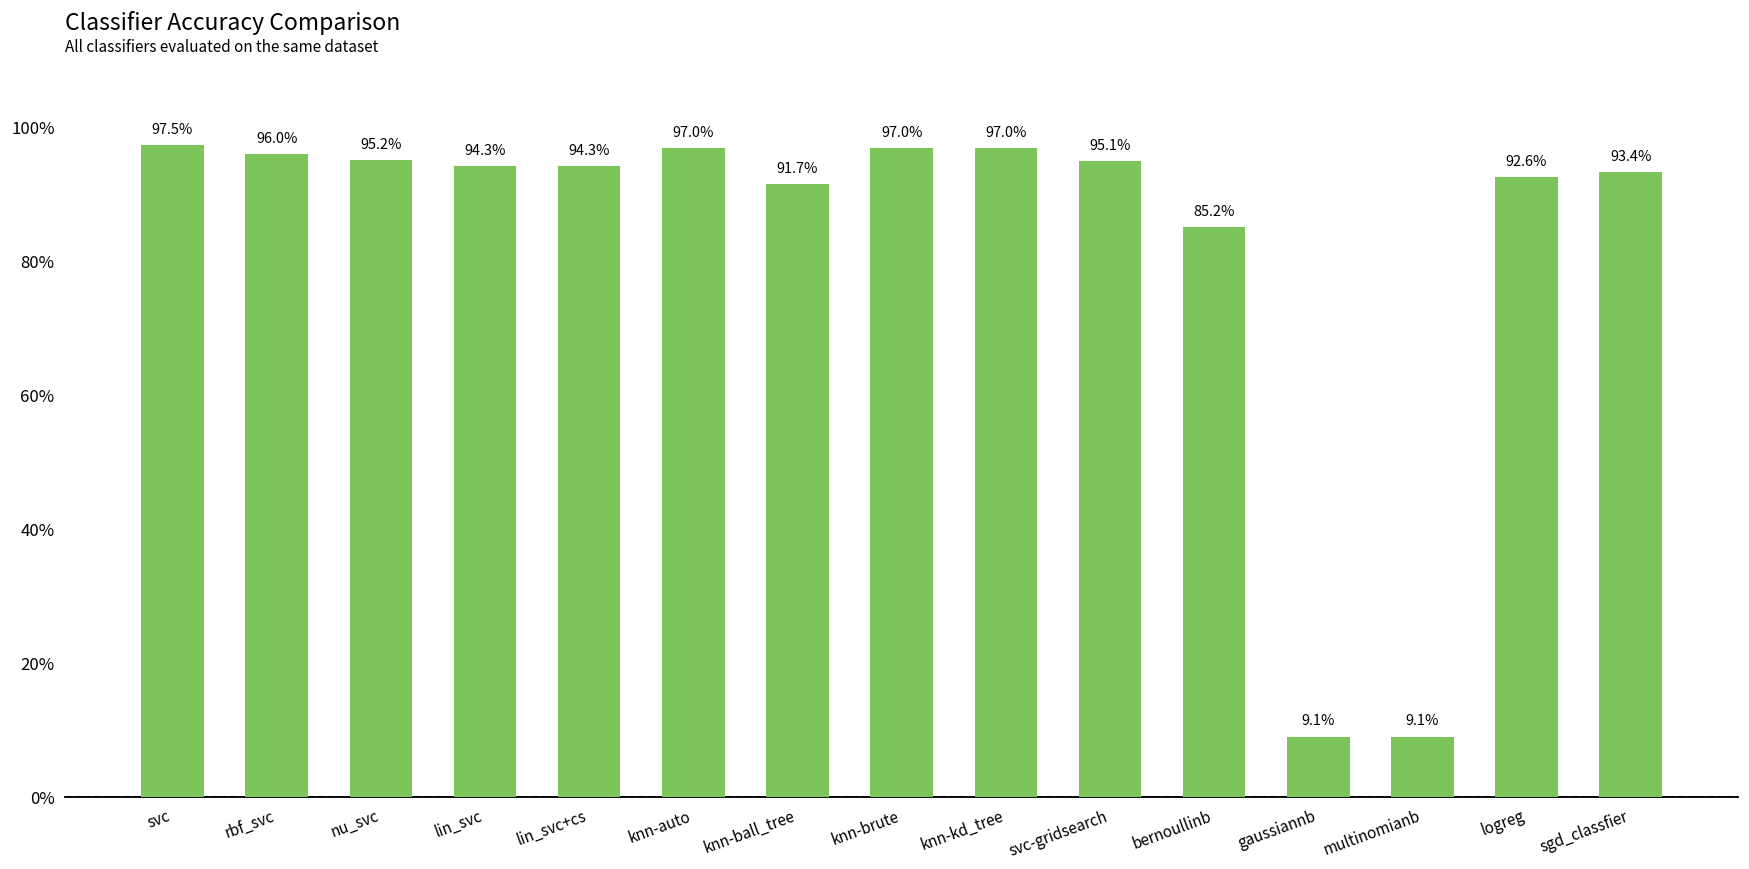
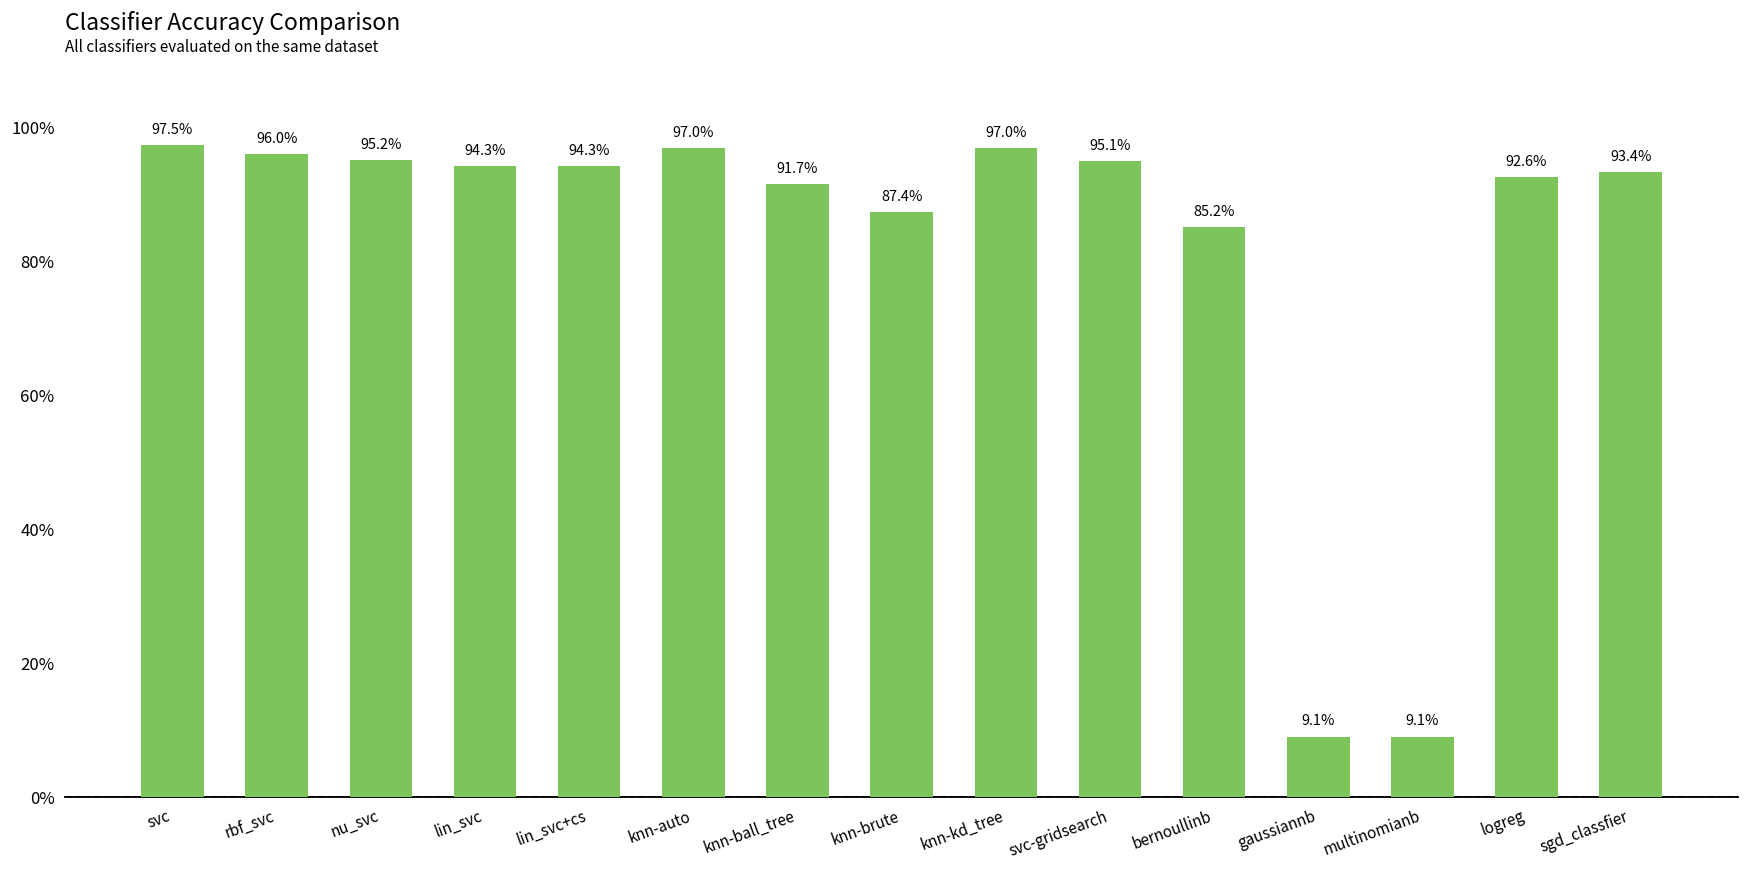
  {
    "svc": "97.5%",
    "rbf_svc": "96.0%",
    "nu_svc": "95.2%",
    "lin_svc": "94.3%",
    "lin_svc+cs": "94.3%",
    "knn-auto": "97.0%",
    "knn-ball_tree": "91.7%",
-   "knn-brute": "97.0%",
+   "knn-brute": "87.4%",
    "knn-kd_tree": "97.0%",
    "svc-gridsearch": "95.1%",
    "bernoullinb": "85.2%",
    "gaussiannb": "9.1%",
    "multinomianb": "9.1%",
    "logreg": "92.6%",
    "sgd_classfier": "93.4%"
  }
